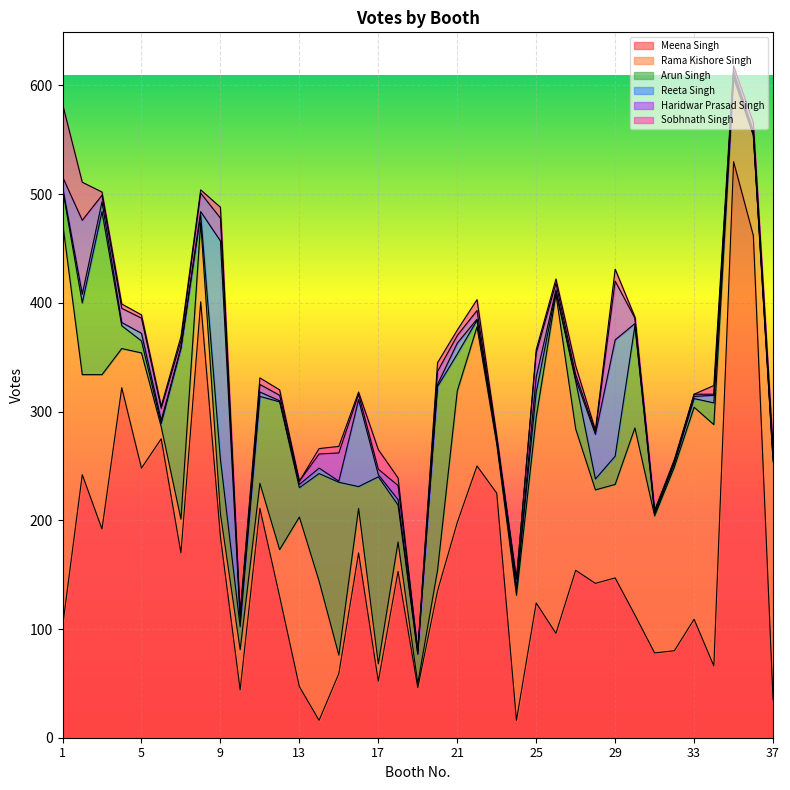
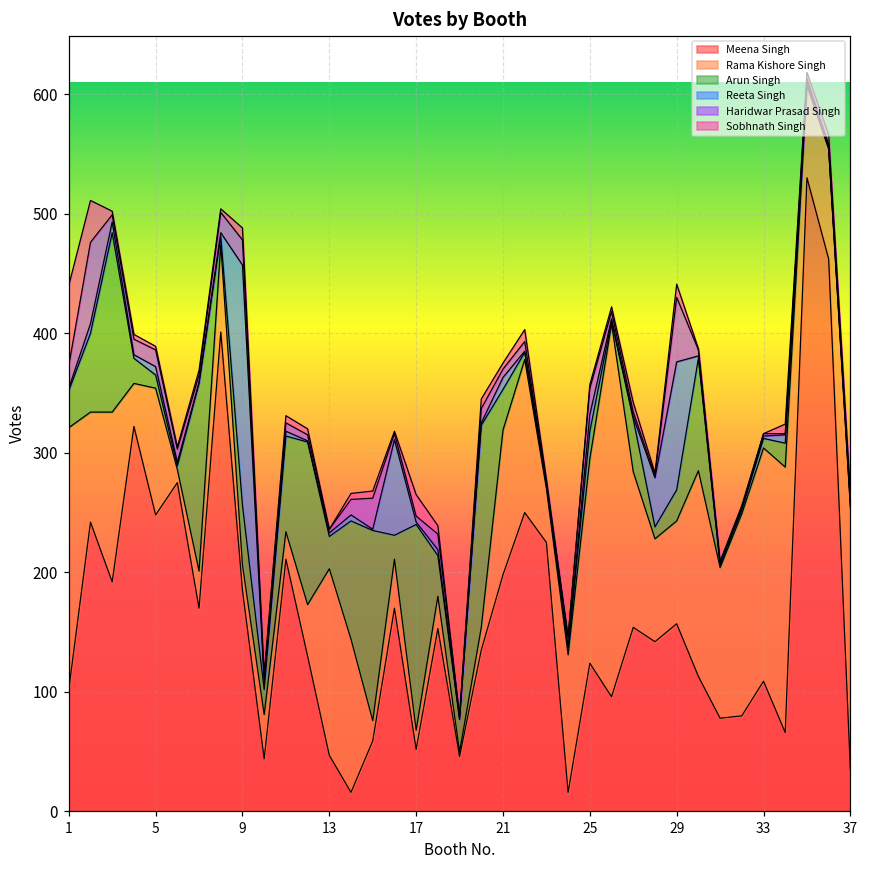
  {
    "Meena Singh": {
      "1": 102,
      "5": 248,
      "9": 185,
      "13": 47,
      "17": 52,
      "21": 198,
      "25": 124,
-     "29": 147,
+     "29": 157,
      "33": 109,
      "37": 35
    },
    "Rama Kishore Singh": {
-     "1": 372,
+     "1": 219,
      "5": 106,
      "9": 21,
      "13": 156,
      "17": 16,
      "21": 121,
      "25": 171,
      "29": 86,
      "33": 195
    },
    "Arun Singh": {
      "5": 11,
      "9": 50,
      "13": 27,
      "21": 34,
      "25": 23,
      "29": 26
    },
    "Reeta Singh": {
      "5": 7,
      "9": 201,
      "13": 3,
      "21": 10,
      "25": 14,
      "29": 107
    },
    "Haridwar Prasad Singh": {
-     "1": 9,
+     "1": 19,
      "5": 14,
      "9": 21,
      "17": 5,
      "21": 7,
      "25": 22,
      "29": 54
    },
    "Sobhnath Singh": {
      "1": 67,
      "5": 3,
      "9": 10,
      "17": 18,
      "21": 5,
      "25": 3,
      "29": 11,
      "37": 6
    }
  }
